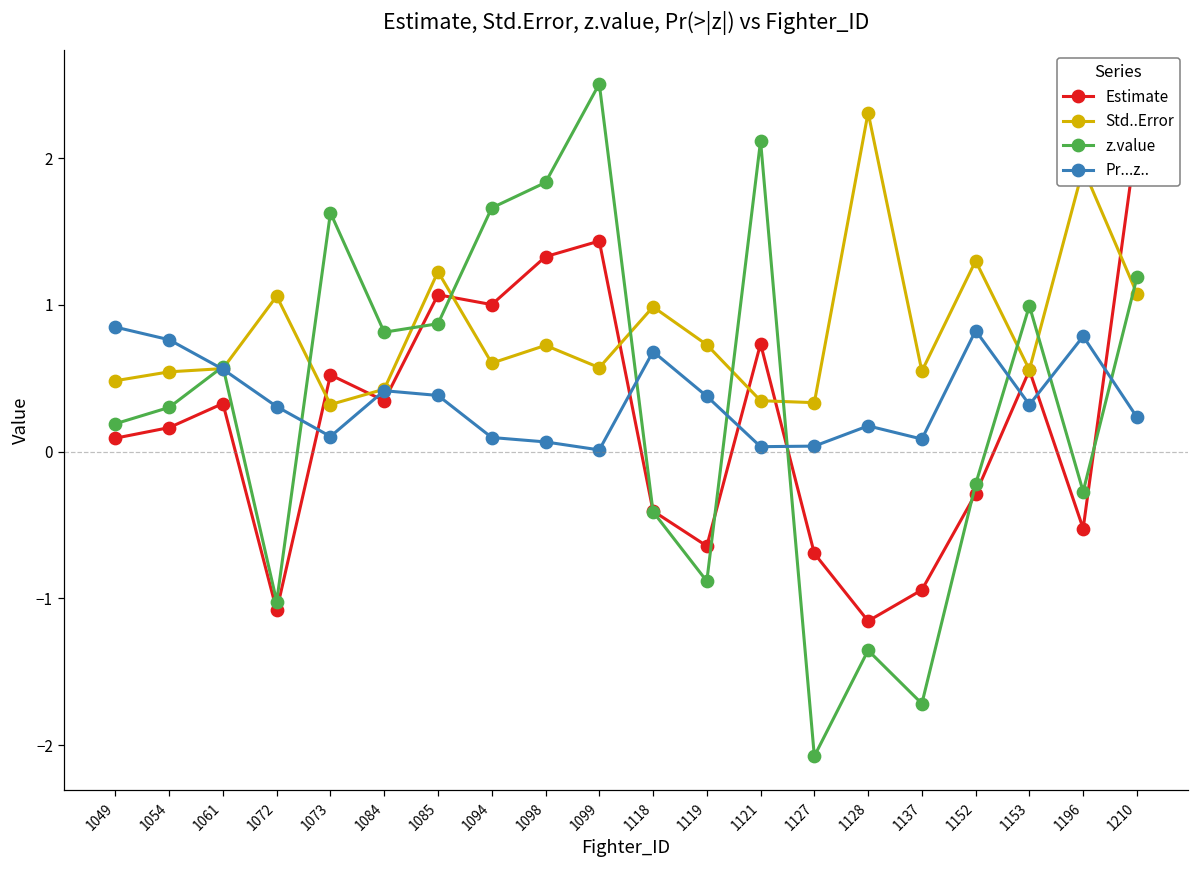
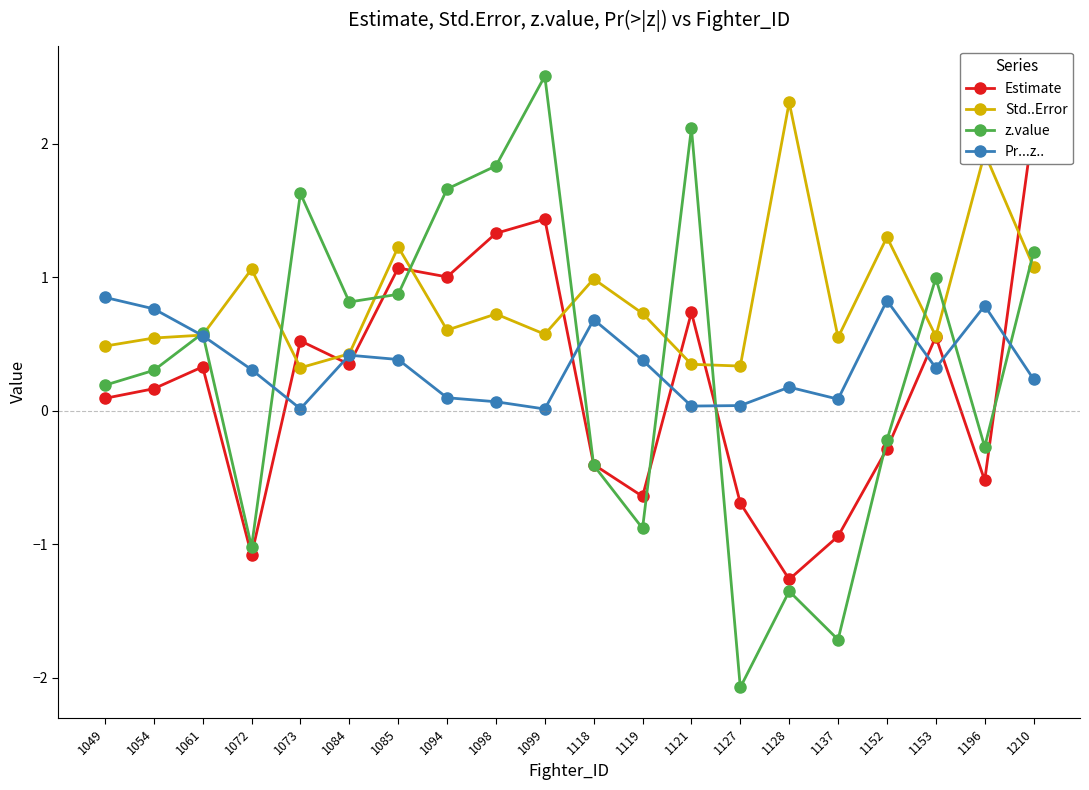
  {
    "Estimate": {
      "1049": 0.09,
      "1054": 0.16,
      "1061": 0.33,
      "1072": -1.08,
      "1073": 0.52,
      "1084": 0.35,
      "1085": 1.07,
      "1094": 1.00,
      "1098": 1.33,
      "1099": 1.44,
      "1119": -0.64,
      "1121": 0.74,
      "1127": -0.69,
-     "1128": -1.15,
+     "1128": -1.26,
      "1137": -0.94,
      "1152": -0.29,
      "1196": -0.52
    },
    "Std..Error": {
      "1049": 0.48,
      "1054": 0.54,
      "1072": 1.06,
      "1073": 0.32,
      "1085": 1.23,
      "1094": 0.60,
      "1098": 0.72,
      "1099": 0.57,
      "1118": 0.99,
      "1119": 0.73,
      "1121": 0.35,
      "1127": 0.33,
      "1128": 2.31,
      "1137": 0.55,
      "1152": 1.30,
      "1210": 1.08
    },
    "z.value": {
      "1049": 0.19,
      "1054": 0.30,
      "1072": -1.02,
      "1073": 1.63,
      "1084": 0.81,
      "1085": 0.87,
      "1094": 1.66,
      "1098": 1.83,
      "1099": 2.51,
      "1119": -0.88,
      "1121": 2.12,
      "1127": -2.07,
      "1128": -1.35,
      "1137": -1.72,
      "1152": -0.22,
      "1153": 0.99,
      "1196": -0.27,
      "1210": 1.19
    },
    "Pr...z..": {
      "1049": 0.85,
      "1054": 0.76,
      "1072": 0.31,
-     "1073": 0.10,
+     "1073": 0.01,
      "1085": 0.38,
      "1094": 0.10,
      "1098": 0.07,
      "1099": 0.01,
      "1118": 0.68,
      "1119": 0.38,
      "1121": 0.03,
      "1127": 0.04,
      "1128": 0.18,
      "1137": 0.09,
      "1152": 0.83,
      "1153": 0.32,
      "1196": 0.79,
      "1210": 0.24
    }
  }
